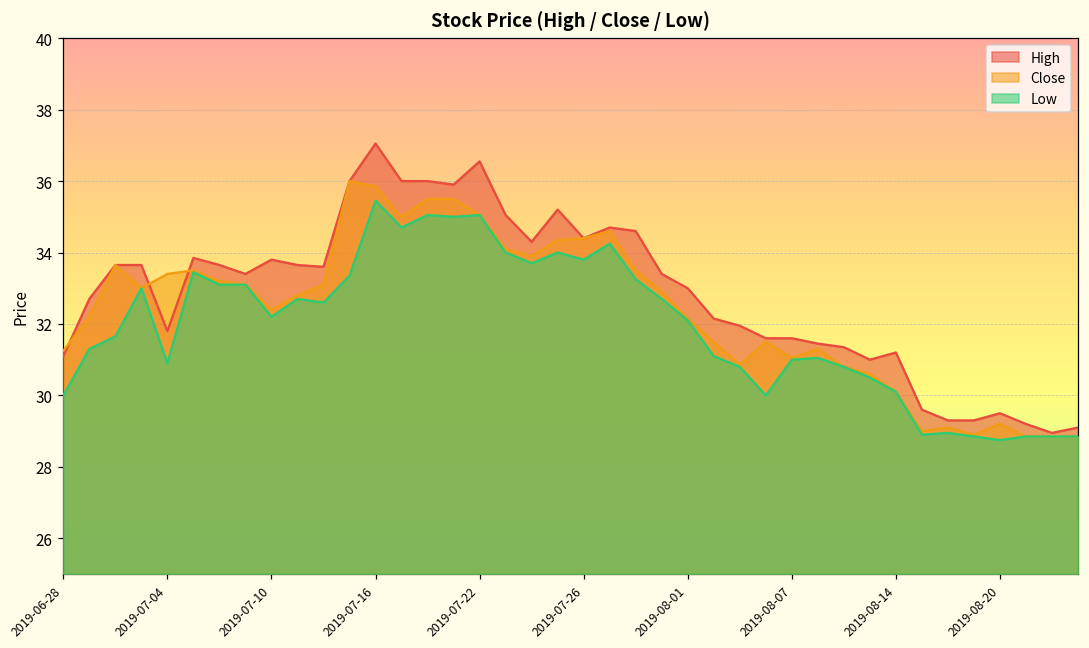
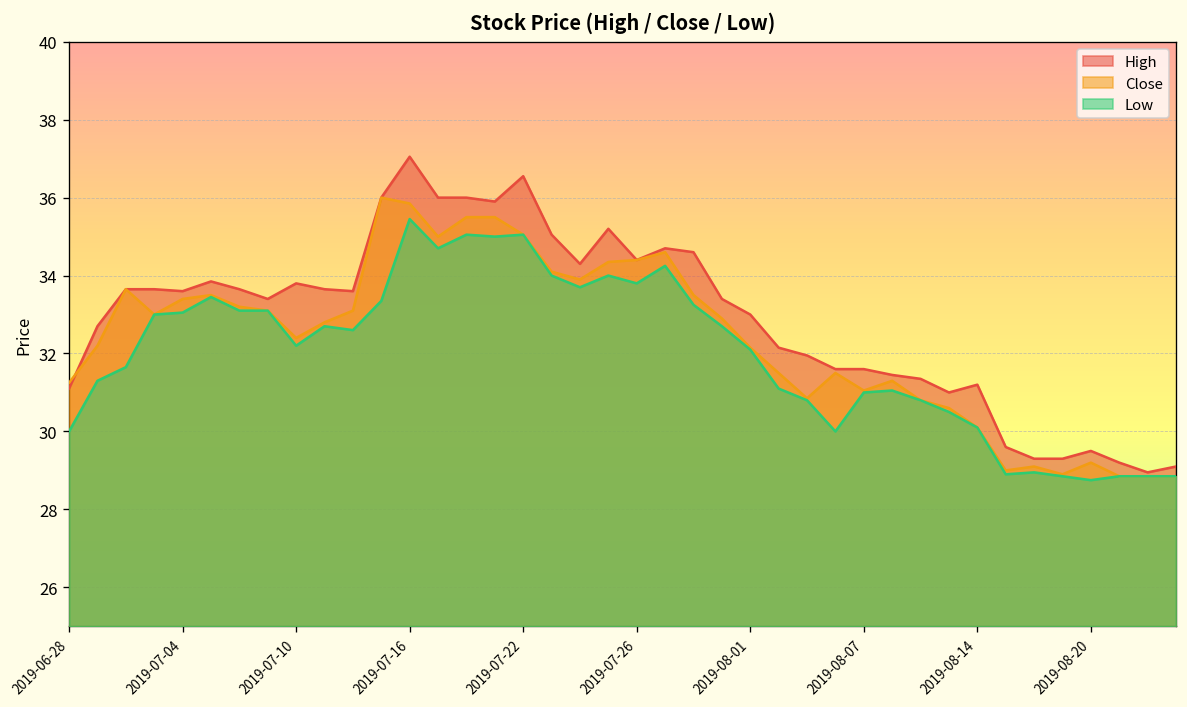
  {
    "High": {
      "2019-06-28": 31.1,
-     "2019-07-04": 31.8,
+     "2019-07-04": 33.6,
      "2019-07-10": 33.8,
      "2019-07-16": 37.1,
      "2019-07-22": 36.6,
      "2019-08-01": 33.0,
      "2019-08-07": 31.6,
      "2019-08-14": 31.2,
      "2019-08-20": 29.5
    },
    "Close": {
      "2019-06-28": 31.3,
      "2019-07-04": 33.4,
      "2019-07-10": 32.4,
      "2019-07-16": 35.9,
      "2019-08-20": 29.2
    },
    "Low": {
      "2019-06-28": 30.0,
-     "2019-07-04": 30.9,
+     "2019-07-04": 33.1,
      "2019-07-10": 32.2,
      "2019-07-16": 35.5,
      "2019-07-26": 33.8,
      "2019-08-20": 28.8
    }
  }
